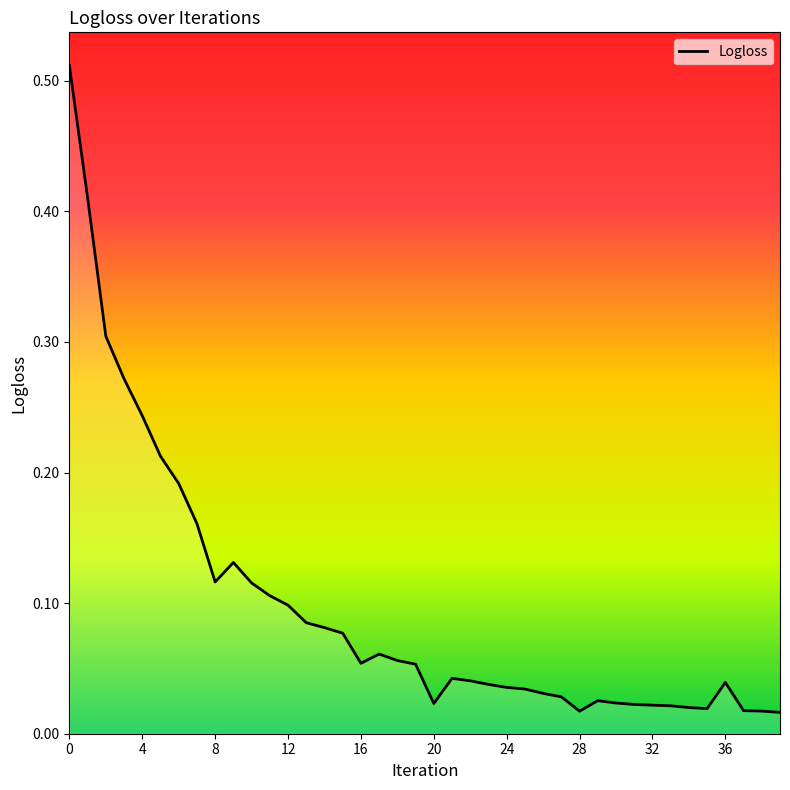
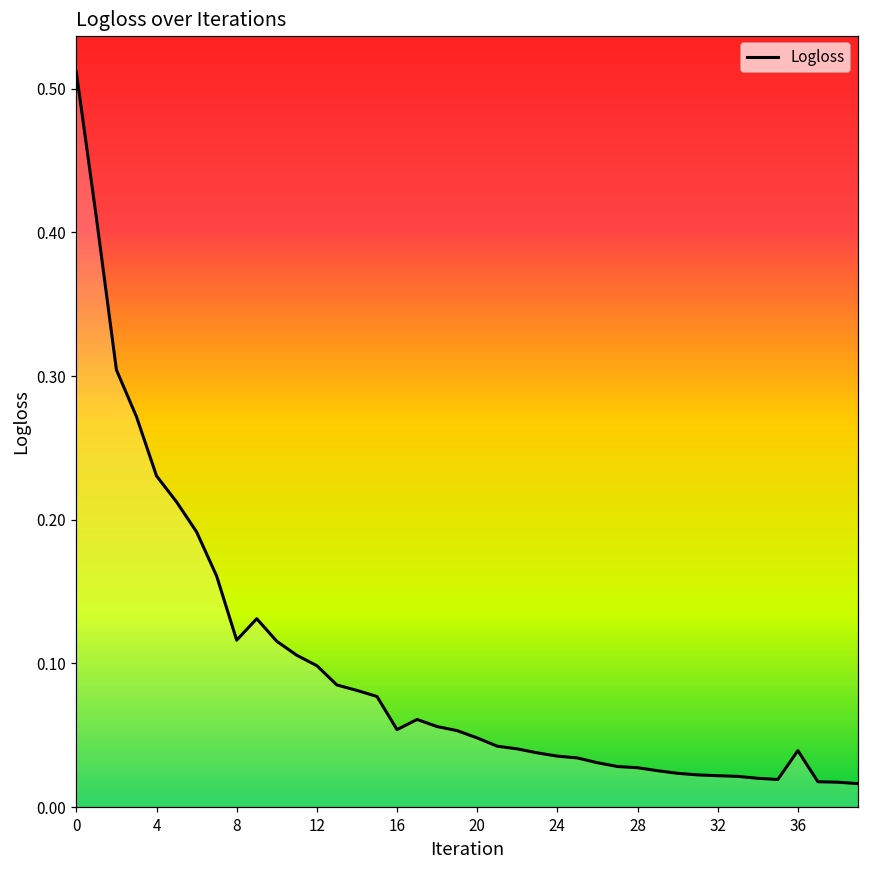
  {
    "0": 0.511,
-   "4": 0.243,
+   "4": 0.231,
    "8": 0.116,
    "12": 0.098,
    "16": 0.054,
-   "20": 0.023,
+   "20": 0.048,
    "24": 0.035,
-   "28": 0.017,
+   "28": 0.027,
    "32": 0.022,
    "36": 0.039
  }
